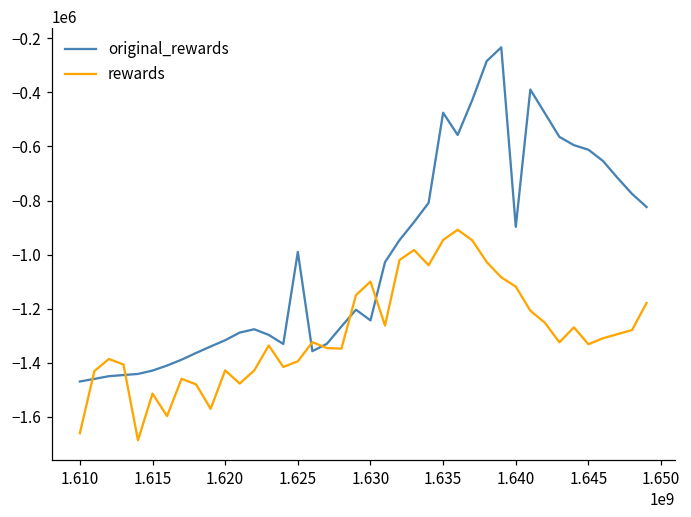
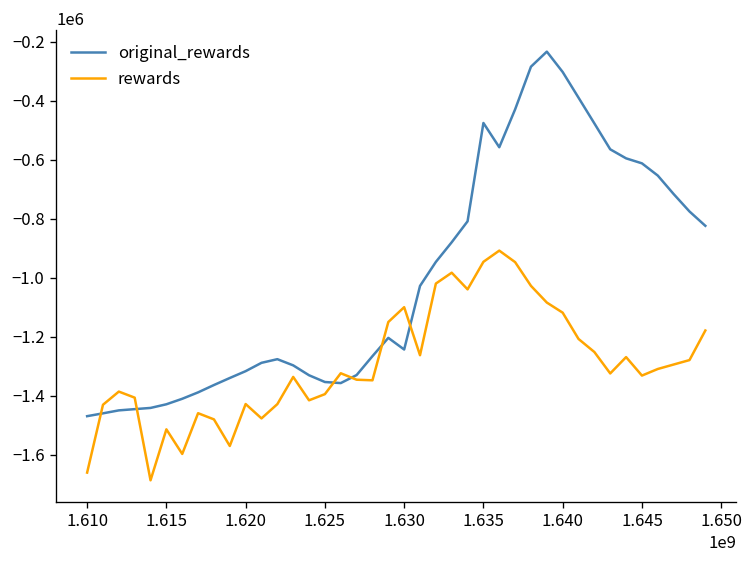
  {
    "original_rewards": {
      "1.610": -1470000,
      "1.615": -1430000,
      "1.620": -1320000,
-     "1.625": -990000,
+     "1.625": -1350000,
      "1.630": -1240000,
      "1.635": -480000,
-     "1.640": -900000,
+     "1.640": -300000,
      "1.645": -610000
    },
    "rewards": {
      "1.610": -1660000,
      "1.615": -1510000,
      "1.620": -1430000,
      "1.625": -1390000,
      "1.630": -1100000,
      "1.635": -950000,
      "1.640": -1120000,
      "1.645": -1330000
    }
  }
